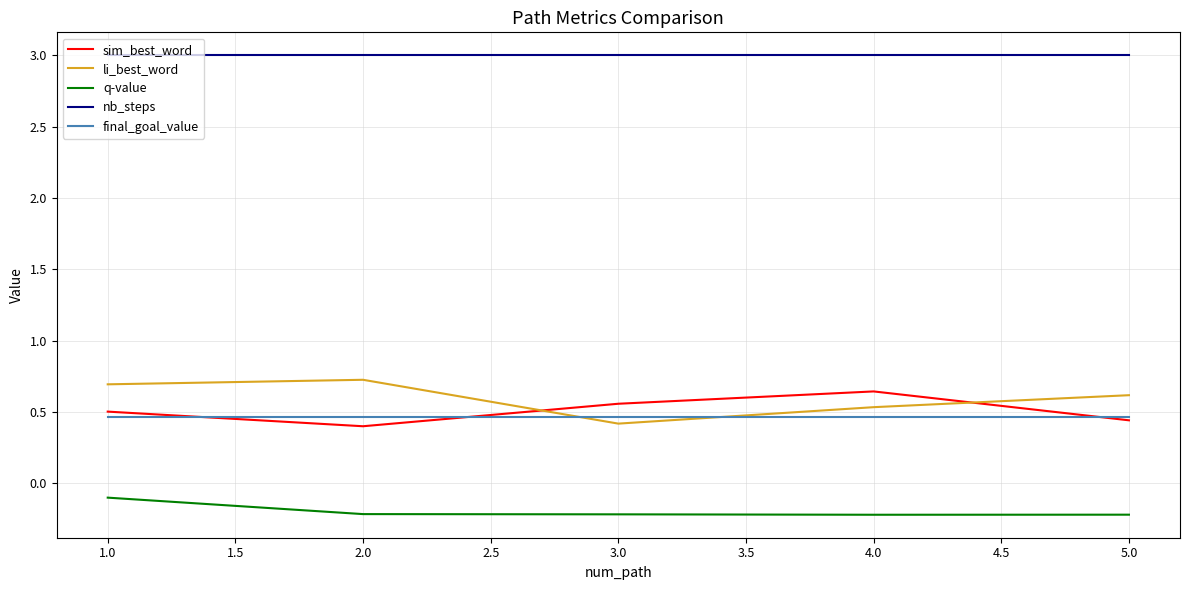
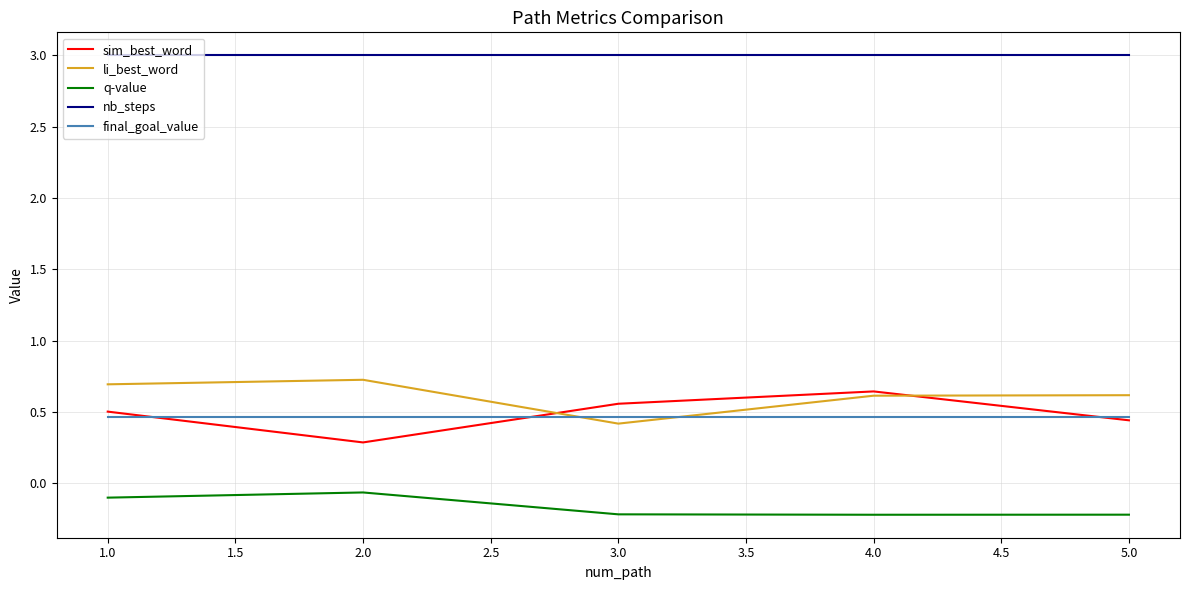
  {
    "sim_best_word": {
      "1.0": 0.50,
-     "2.0": 0.40,
+     "2.0": 0.29,
      "3.0": 0.56,
      "4.0": 0.64,
      "5.0": 0.44
    },
    "li_best_word": {
      "1.0": 0.69,
      "2.0": 0.73,
      "3.0": 0.42,
-     "4.0": 0.53,
+     "4.0": 0.61,
      "5.0": 0.62
    },
    "q-value": {
      "1.0": -0.10,
-     "2.0": -0.22,
+     "2.0": -0.06,
      "3.0": -0.22,
      "4.0": -0.22,
      "5.0": -0.22
    },
    "nb_steps": {
      "2.0": 3.00,
      "3.0": 3.00,
      "4.0": 3.00,
      "5.0": 3.00
    },
    "final_goal_value": {
      "1.0": 0.46,
      "2.0": 0.46,
      "3.0": 0.46,
      "4.0": 0.46,
      "5.0": 0.46
    }
  }
